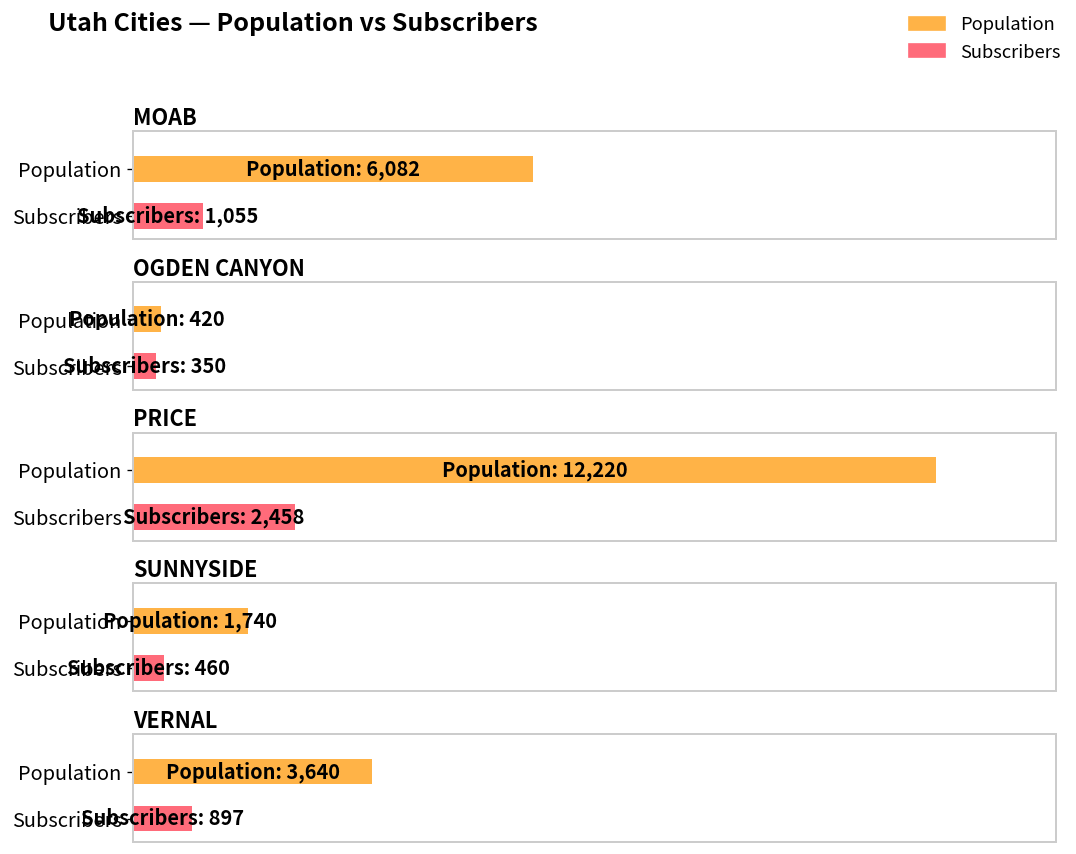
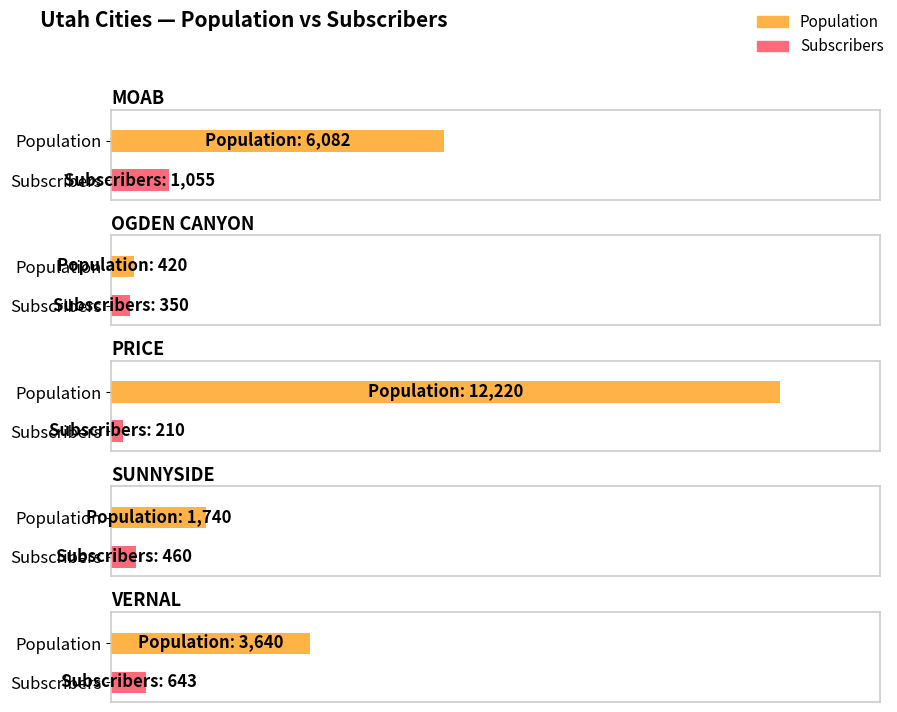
  {
    "MOAB": {
      "Population": "6,082",
      "Subscribers": "1,055"
    },
    "OGDEN CANYON": {
      "Population": "420",
      "Subscribers": "350"
    },
    "PRICE": {
      "Population": "12,220",
-     "Subscribers": "2,458"
+     "Subscribers": "210"
    },
    "SUNNYSIDE": {
      "Population": "1,740",
      "Subscribers": "460"
    },
    "VERNAL": {
      "Population": "3,640",
-     "Subscribers": "897"
+     "Subscribers": "643"
    }
  }
